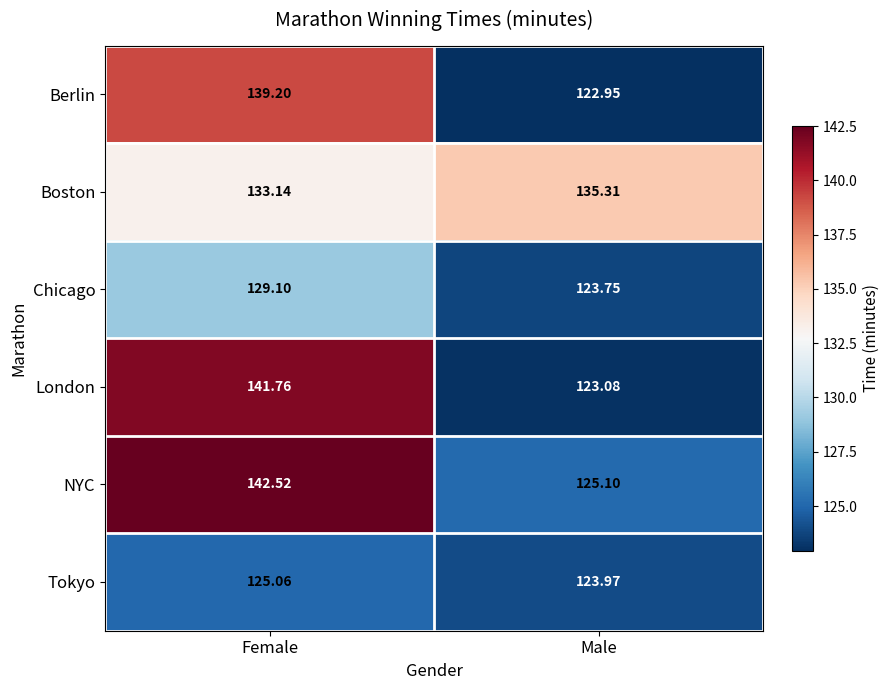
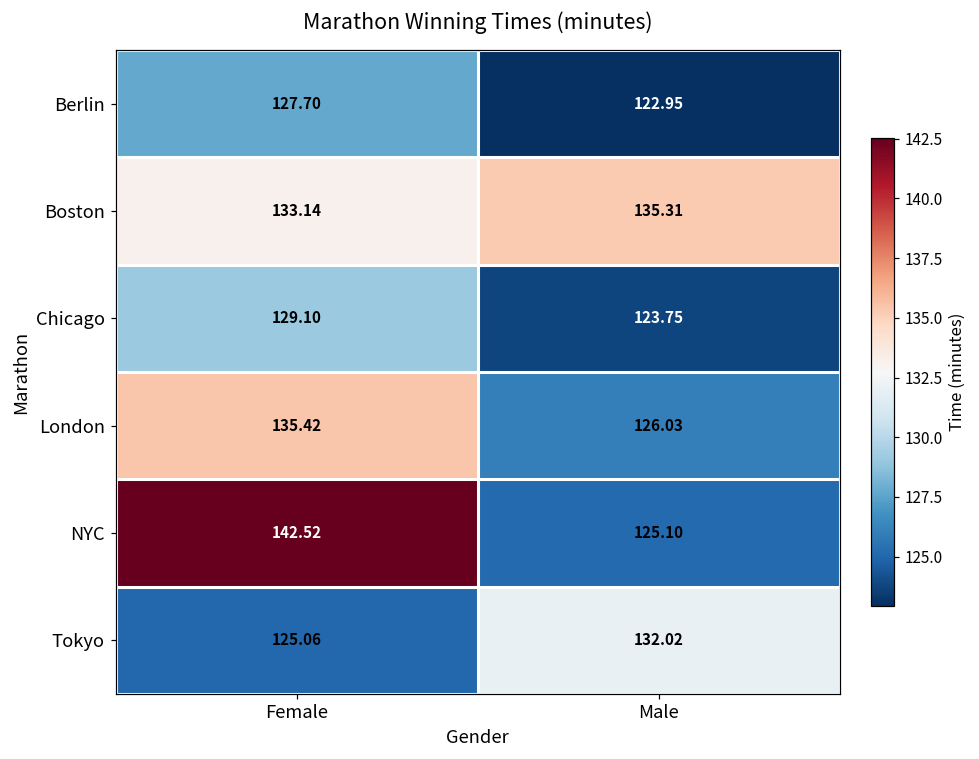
  {
    "Berlin": {
-     "Female": 139.20,
+     "Female": 127.70,
      "Male": 122.95
    },
    "Boston": {
      "Female": 133.14,
      "Male": 135.31
    },
    "Chicago": {
      "Female": 129.10,
      "Male": 123.75
    },
    "London": {
-     "Female": 141.76,
-     "Male": 123.08
+     "Female": 135.42,
+     "Male": 126.03
    },
    "NYC": {
      "Female": 142.52,
      "Male": 125.10
    },
    "Tokyo": {
      "Female": 125.06,
-     "Male": 123.97
+     "Male": 132.02
    }
  }
